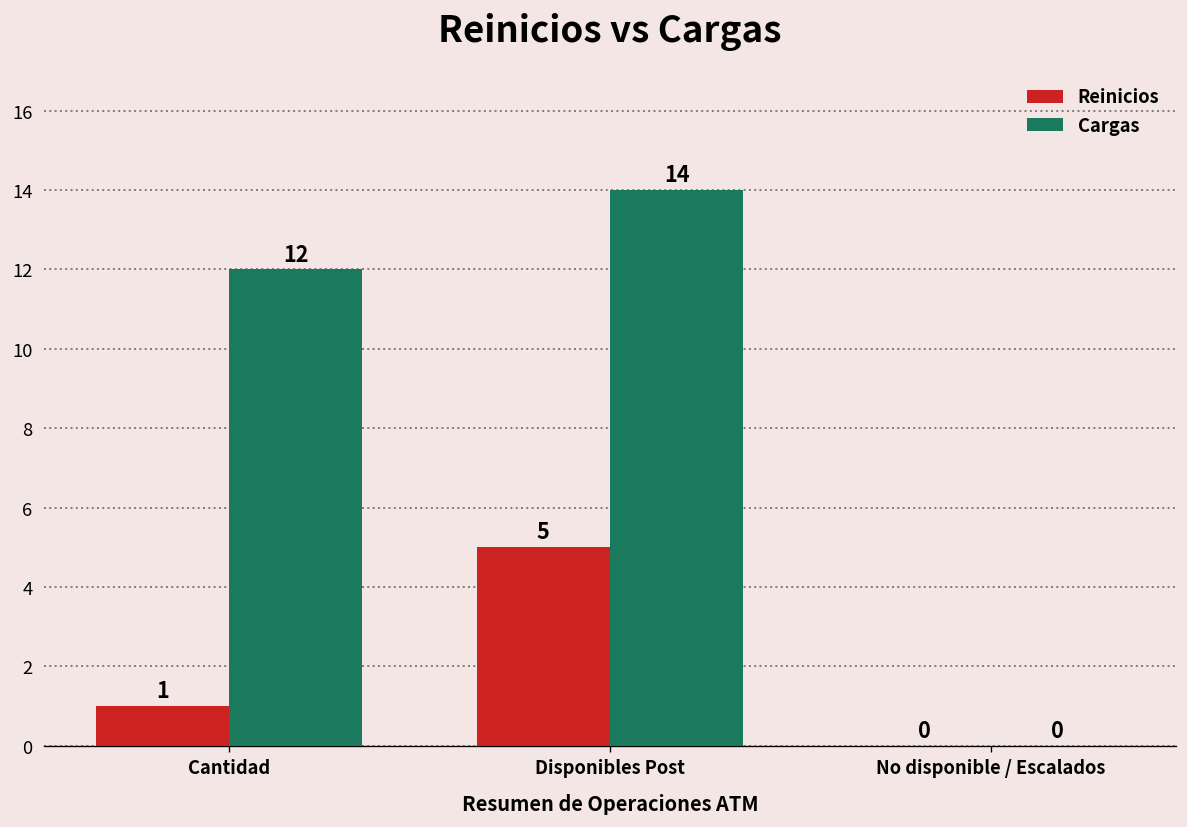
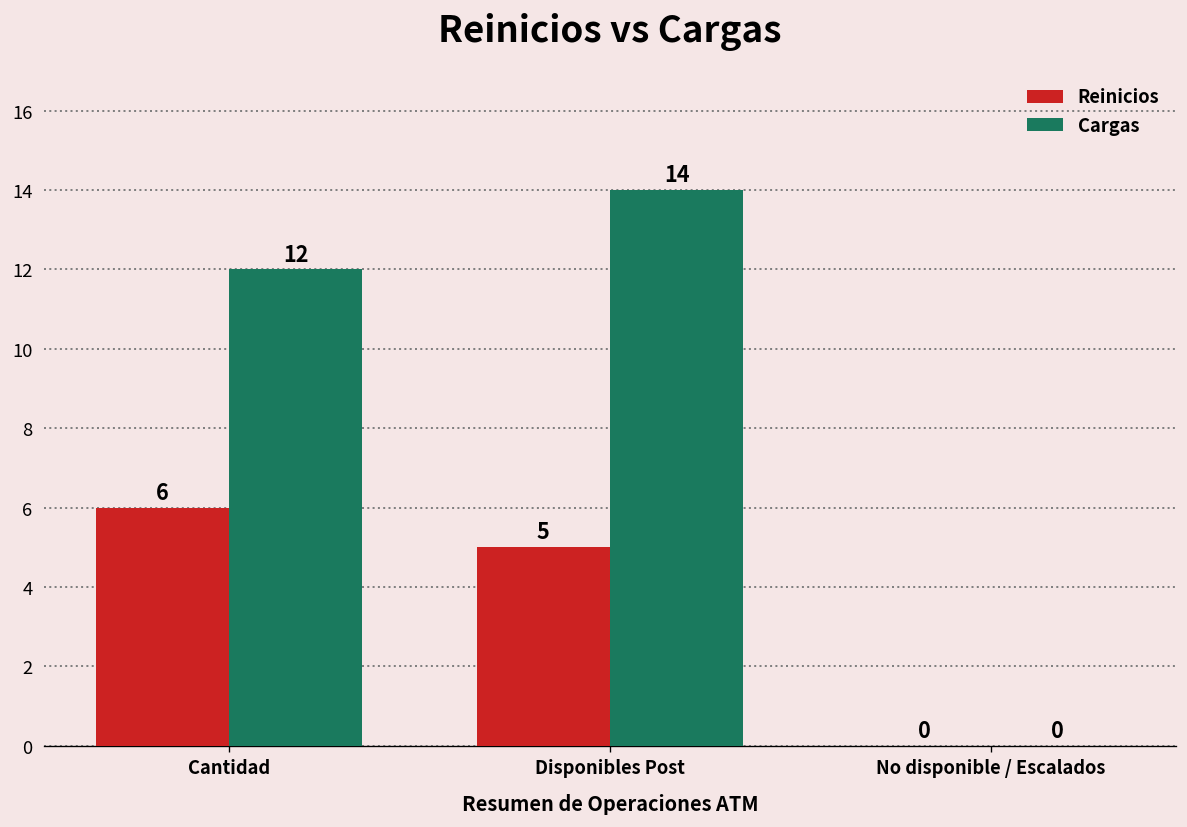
  {
    "Reinicios": {
-     "Cantidad": 1,
+     "Cantidad": 6,
      "Disponibles Post": 5,
      "No disponible / Escalados": 0
    },
    "Cargas": {
      "Cantidad": 12,
      "Disponibles Post": 14,
      "No disponible / Escalados": 0
    }
  }
